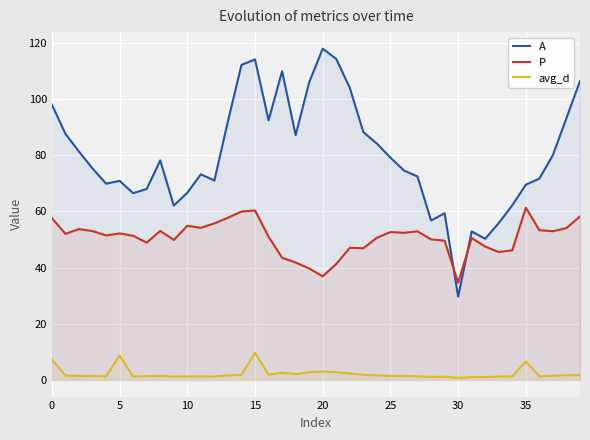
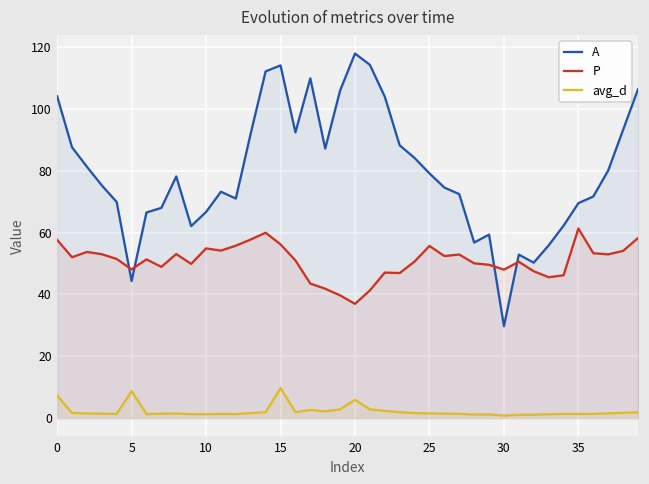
  {
    "A": {
-     "0": 98,
-     "5": 71,
+     "0": 104,
+     "5": 44,
      "10": 67,
      "15": 114,
      "20": 118,
      "25": 79,
      "30": 30,
      "35": 70
    },
    "P": {
      "0": 58,
-     "5": 52,
+     "5": 48,
      "10": 55,
-     "15": 60,
+     "15": 56,
      "20": 37,
-     "25": 53,
-     "30": 35,
+     "25": 56,
+     "30": 48,
      "35": 61
    },
    "avg_d": {
      "0": 7,
      "5": 9,
      "10": 1,
      "15": 10,
-     "20": 3,
+     "20": 6,
      "25": 1,
      "30": 1,
-     "35": 7
+     "35": 1
    }
  }
